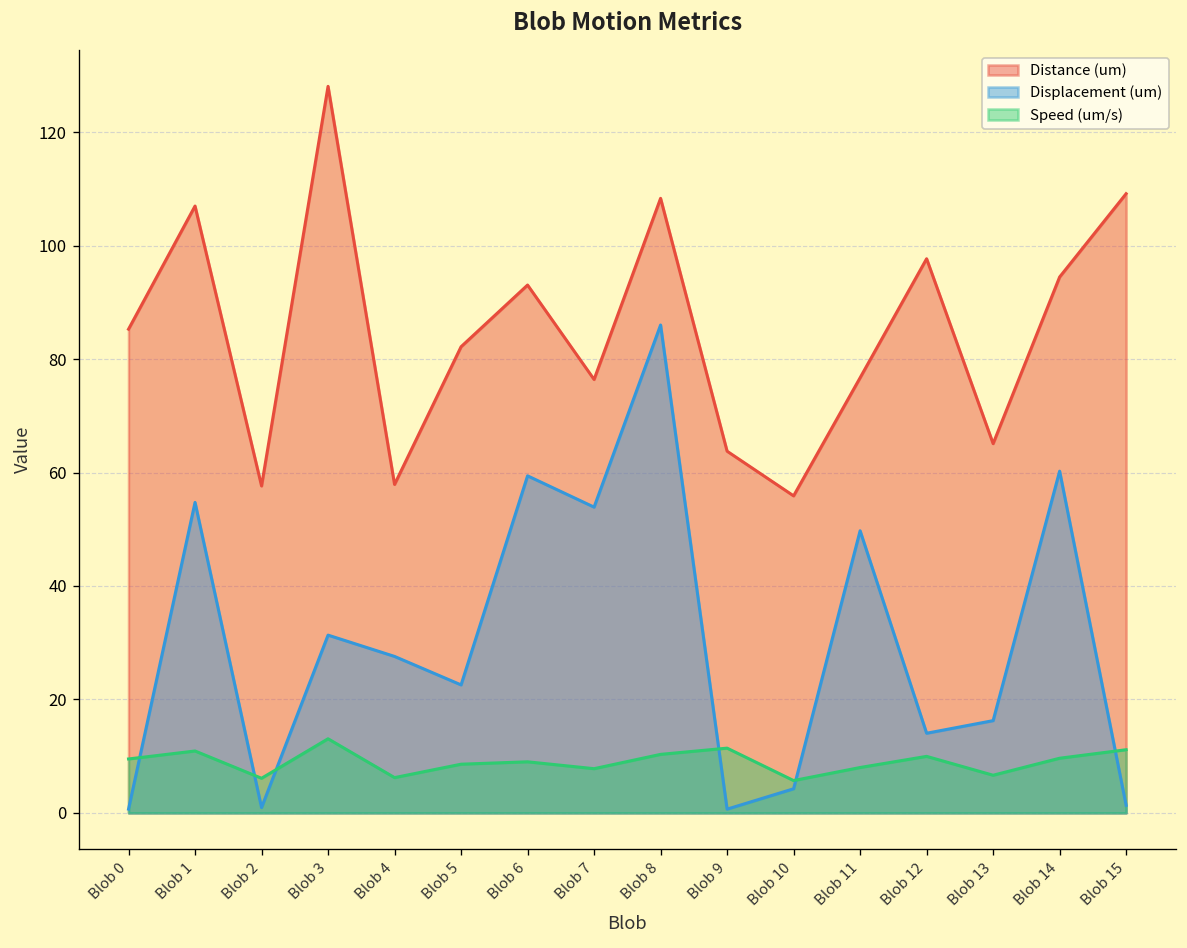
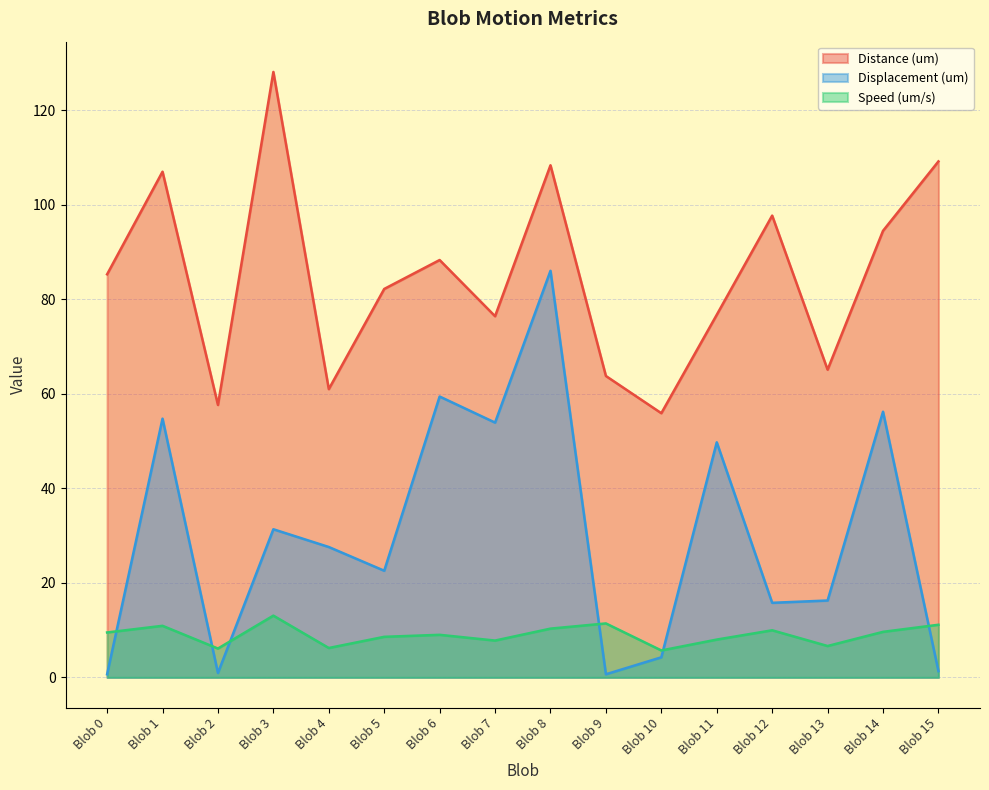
  {
    "Distance (um)": {
      "Blob 0": 85,
      "Blob 1": 107,
      "Blob 2": 58,
      "Blob 3": 128,
-     "Blob 4": 58,
+     "Blob 4": 61,
      "Blob 5": 82,
-     "Blob 6": 93,
+     "Blob 6": 88,
      "Blob 7": 76,
      "Blob 8": 108,
      "Blob 9": 64,
      "Blob 10": 56,
      "Blob 11": 77,
      "Blob 12": 98,
      "Blob 13": 65,
      "Blob 14": 94,
      "Blob 15": 109
    },
    "Displacement (um)": {
      "Blob 0": 1,
      "Blob 1": 55,
      "Blob 2": 1,
      "Blob 3": 31,
      "Blob 4": 28,
      "Blob 5": 23,
      "Blob 6": 59,
      "Blob 7": 54,
      "Blob 8": 86,
      "Blob 9": 1,
      "Blob 10": 4,
      "Blob 11": 50,
-     "Blob 12": 14,
+     "Blob 12": 16,
      "Blob 13": 16,
-     "Blob 14": 60,
+     "Blob 14": 56,
      "Blob 15": 1
    },
    "Speed (um/s)": {
      "Blob 0": 10,
      "Blob 1": 11,
      "Blob 2": 6,
      "Blob 3": 13,
      "Blob 4": 6,
      "Blob 5": 9,
      "Blob 6": 9,
      "Blob 7": 8,
      "Blob 8": 10,
      "Blob 9": 11,
      "Blob 10": 6,
      "Blob 11": 8,
      "Blob 12": 10,
      "Blob 13": 7,
      "Blob 14": 10,
      "Blob 15": 11
    }
  }
